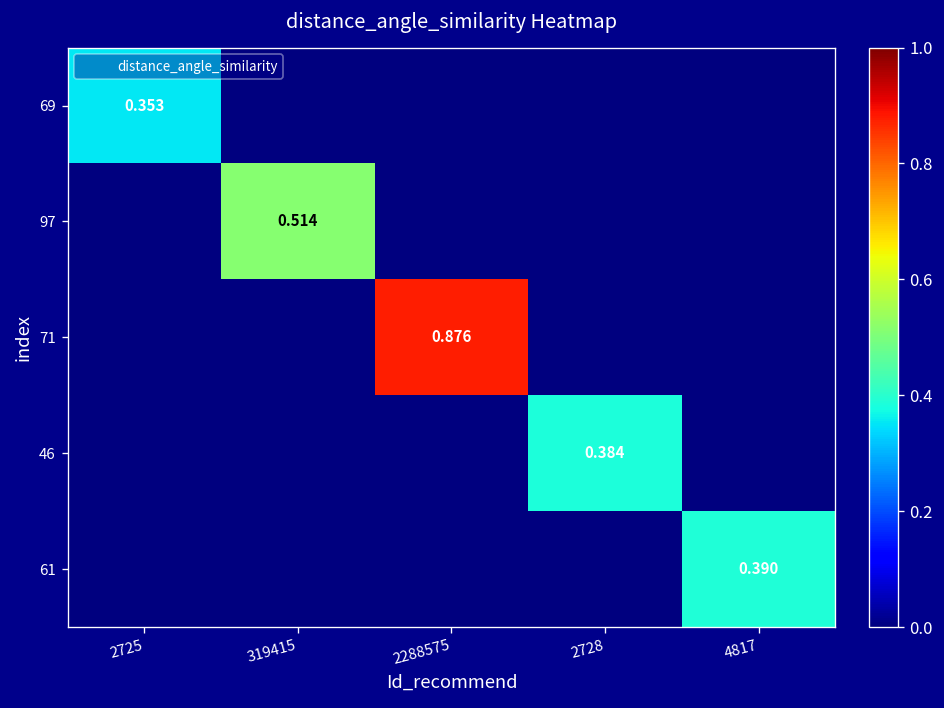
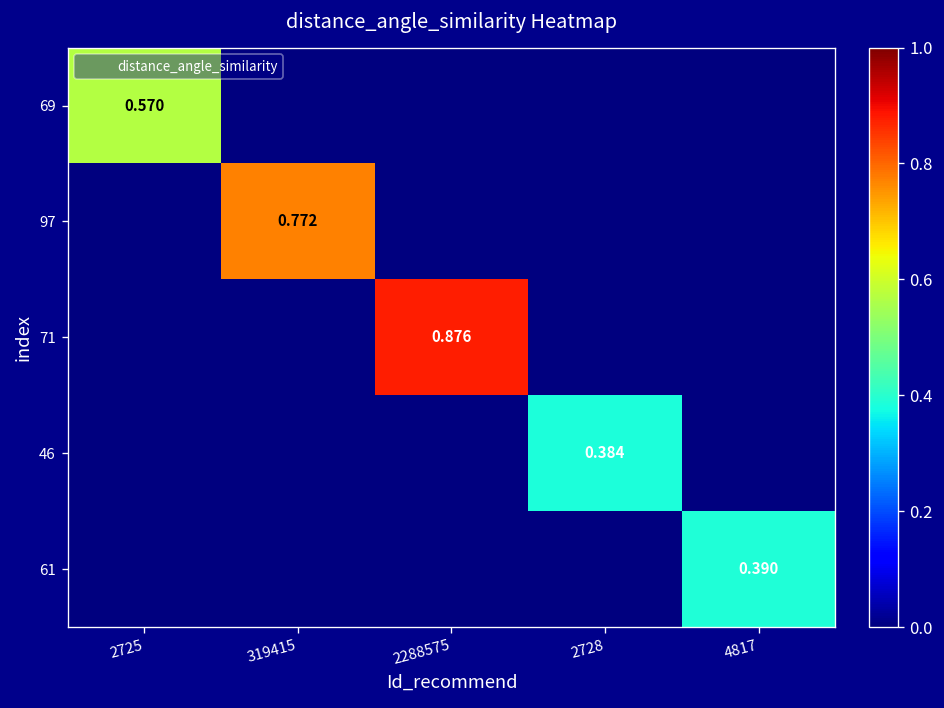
  {
    "69": {
-     "2725": 0.353
+     "2725": 0.570
    },
    "97": {
-     "319415": 0.514
+     "319415": 0.772
    },
    "71": {
      "2288575": 0.876
    },
    "46": {
      "2728": 0.384
    },
    "61": {
      "4817": 0.390
    }
  }
